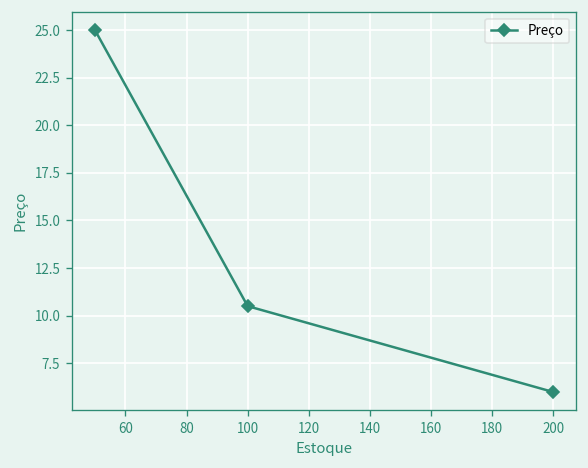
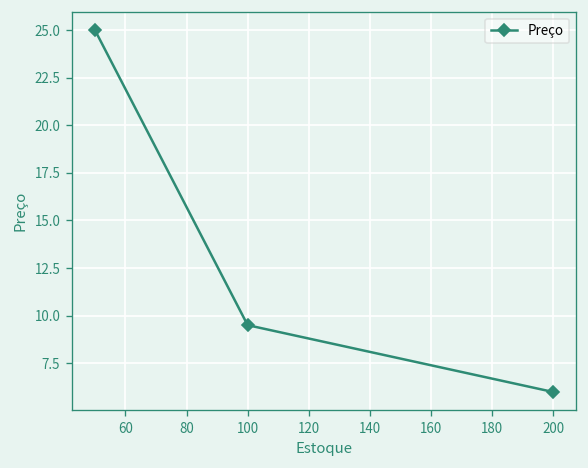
  {
-   "100": 10.5,
+   "100": 9.5,
    "200": 6.0
  }
